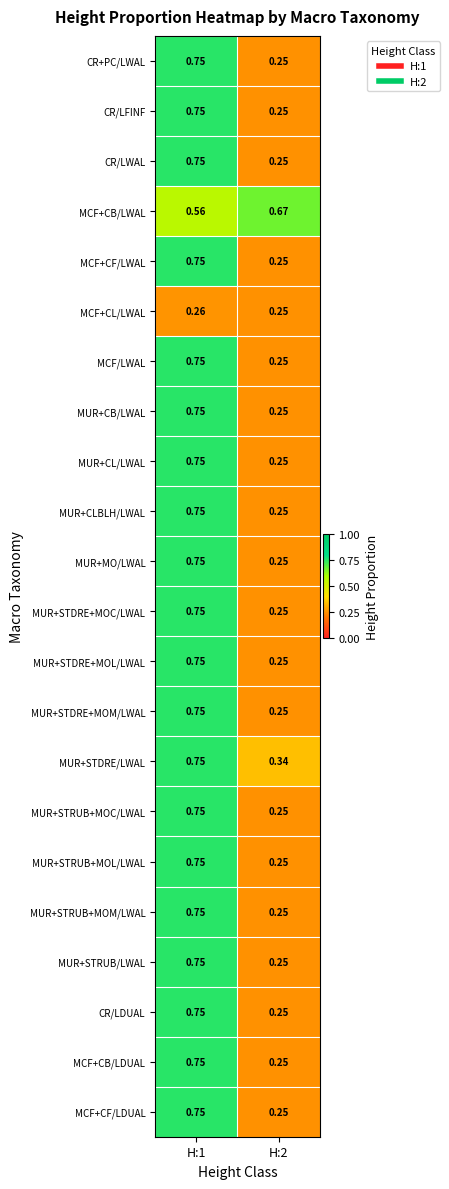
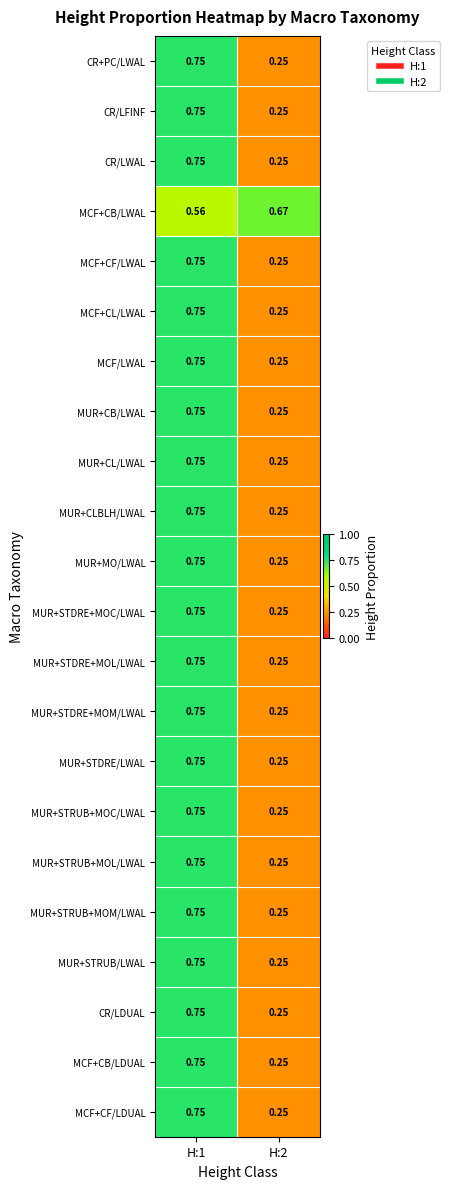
  {
    "CR+PC/LWAL": {
      "H:1": 0.75,
      "H:2": 0.25
    },
    "CR/LFINF": {
      "H:1": 0.75,
      "H:2": 0.25
    },
    "CR/LWAL": {
      "H:1": 0.75,
      "H:2": 0.25
    },
    "MCF+CB/LWAL": {
      "H:1": 0.56,
      "H:2": 0.67
    },
    "MCF+CF/LWAL": {
      "H:1": 0.75,
      "H:2": 0.25
    },
    "MCF+CL/LWAL": {
-     "H:1": 0.26,
+     "H:1": 0.75,
      "H:2": 0.25
    },
    "MCF/LWAL": {
      "H:1": 0.75,
      "H:2": 0.25
    },
    "MUR+CB/LWAL": {
      "H:1": 0.75,
      "H:2": 0.25
    },
    "MUR+CL/LWAL": {
      "H:1": 0.75,
      "H:2": 0.25
    },
    "MUR+CLBLH/LWAL": {
      "H:1": 0.75,
      "H:2": 0.25
    },
    "MUR+MO/LWAL": {
      "H:1": 0.75,
      "H:2": 0.25
    },
    "MUR+STDRE+MOC/LWAL": {
      "H:1": 0.75,
      "H:2": 0.25
    },
    "MUR+STDRE+MOL/LWAL": {
      "H:1": 0.75,
      "H:2": 0.25
    },
    "MUR+STDRE+MOM/LWAL": {
      "H:1": 0.75,
      "H:2": 0.25
    },
    "MUR+STDRE/LWAL": {
      "H:1": 0.75,
-     "H:2": 0.34
+     "H:2": 0.25
    },
    "MUR+STRUB+MOC/LWAL": {
      "H:1": 0.75,
      "H:2": 0.25
    },
    "MUR+STRUB+MOL/LWAL": {
      "H:1": 0.75,
      "H:2": 0.25
    },
    "MUR+STRUB+MOM/LWAL": {
      "H:1": 0.75,
      "H:2": 0.25
    },
    "MUR+STRUB/LWAL": {
      "H:1": 0.75,
      "H:2": 0.25
    },
    "CR/LDUAL": {
      "H:1": 0.75,
      "H:2": 0.25
    },
    "MCF+CB/LDUAL": {
      "H:1": 0.75,
      "H:2": 0.25
    },
    "MCF+CF/LDUAL": {
      "H:1": 0.75,
      "H:2": 0.25
    }
  }
